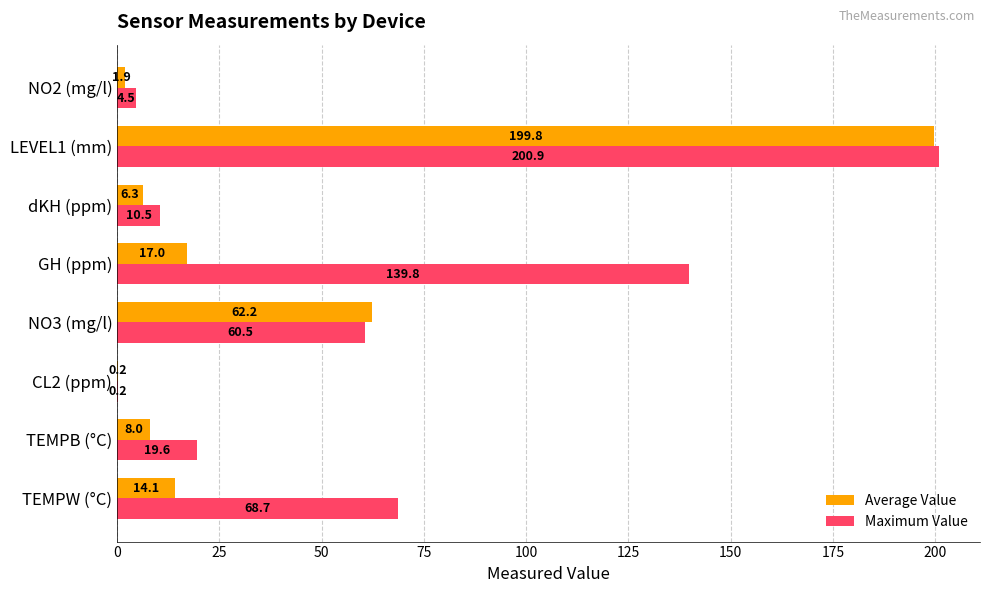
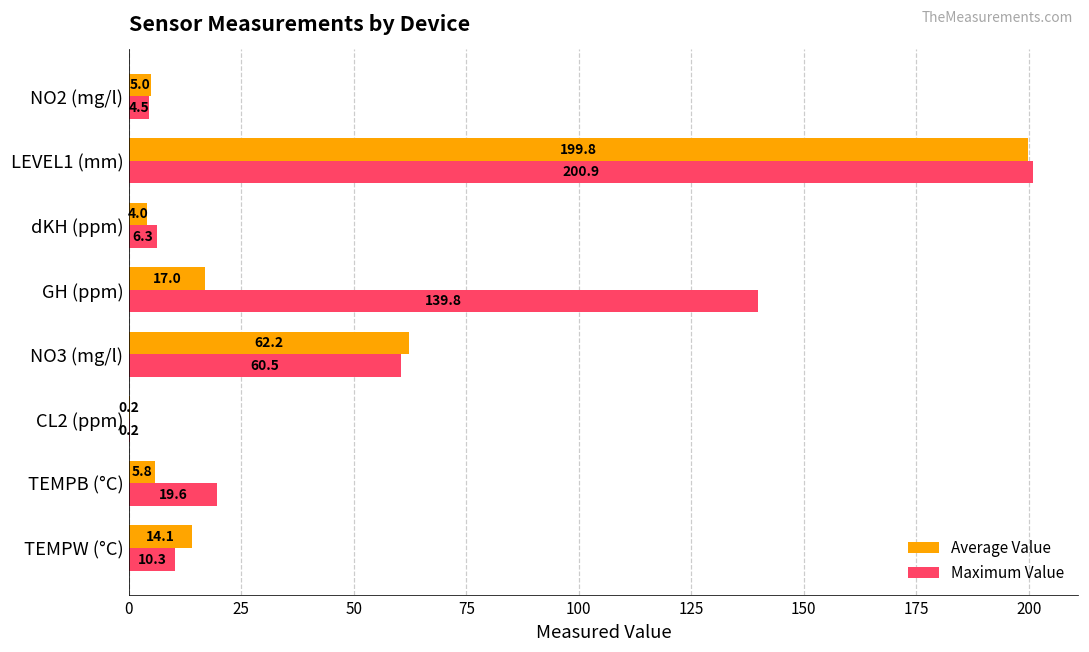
  {
    "Average Value": {
-     "NO2 (mg/l)": 1.9,
+     "NO2 (mg/l)": 5.0,
      "LEVEL1 (mm)": 199.8,
-     "dKH (ppm)": 6.3,
+     "dKH (ppm)": 4.0,
      "GH (ppm)": 17.0,
      "NO3 (mg/l)": 62.2,
      "CL2 (ppm)": 0.2,
-     "TEMPB (°C)": 8.0,
+     "TEMPB (°C)": 5.8,
      "TEMPW (°C)": 14.1
    },
    "Maximum Value": {
      "NO2 (mg/l)": 4.5,
      "LEVEL1 (mm)": 200.9,
-     "dKH (ppm)": 10.5,
+     "dKH (ppm)": 6.3,
      "GH (ppm)": 139.8,
      "NO3 (mg/l)": 60.5,
      "CL2 (ppm)": 0.2,
      "TEMPB (°C)": 19.6,
-     "TEMPW (°C)": 68.7
+     "TEMPW (°C)": 10.3
    }
  }
